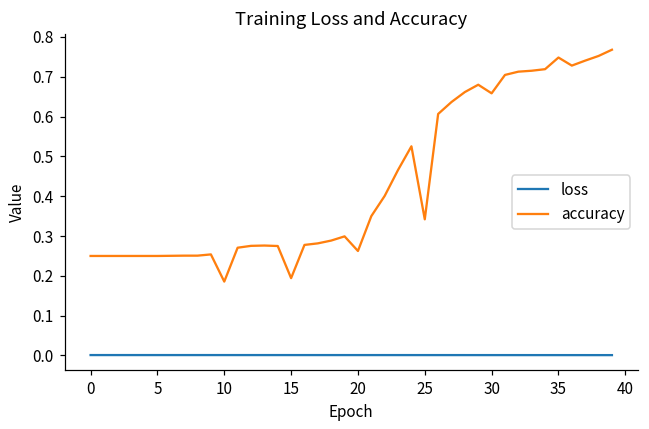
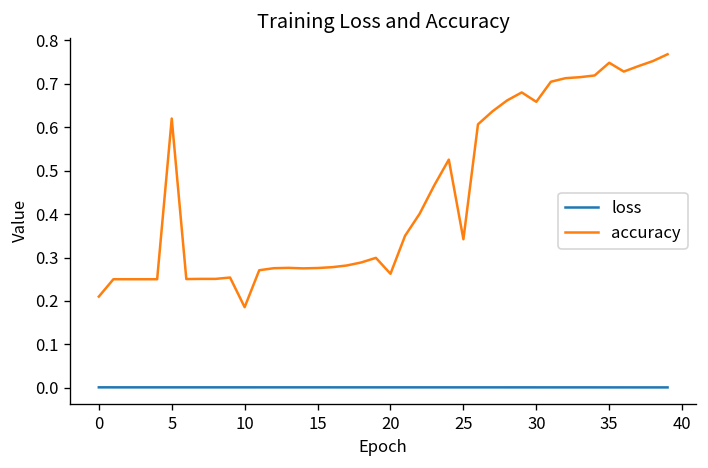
  {
    "loss": {
      "0": 0.00,
      "5": 0.00,
      "10": 0.00,
      "15": 0.00,
      "20": 0.00,
      "25": 0.00,
      "30": 0.00,
      "35": 0.00
    },
    "accuracy": {
-     "0": 0.25,
-     "5": 0.25,
+     "0": 0.21,
+     "5": 0.62,
      "10": 0.19,
-     "15": 0.19,
+     "15": 0.28,
      "20": 0.26,
      "25": 0.34,
      "30": 0.66,
      "35": 0.75
    }
  }
